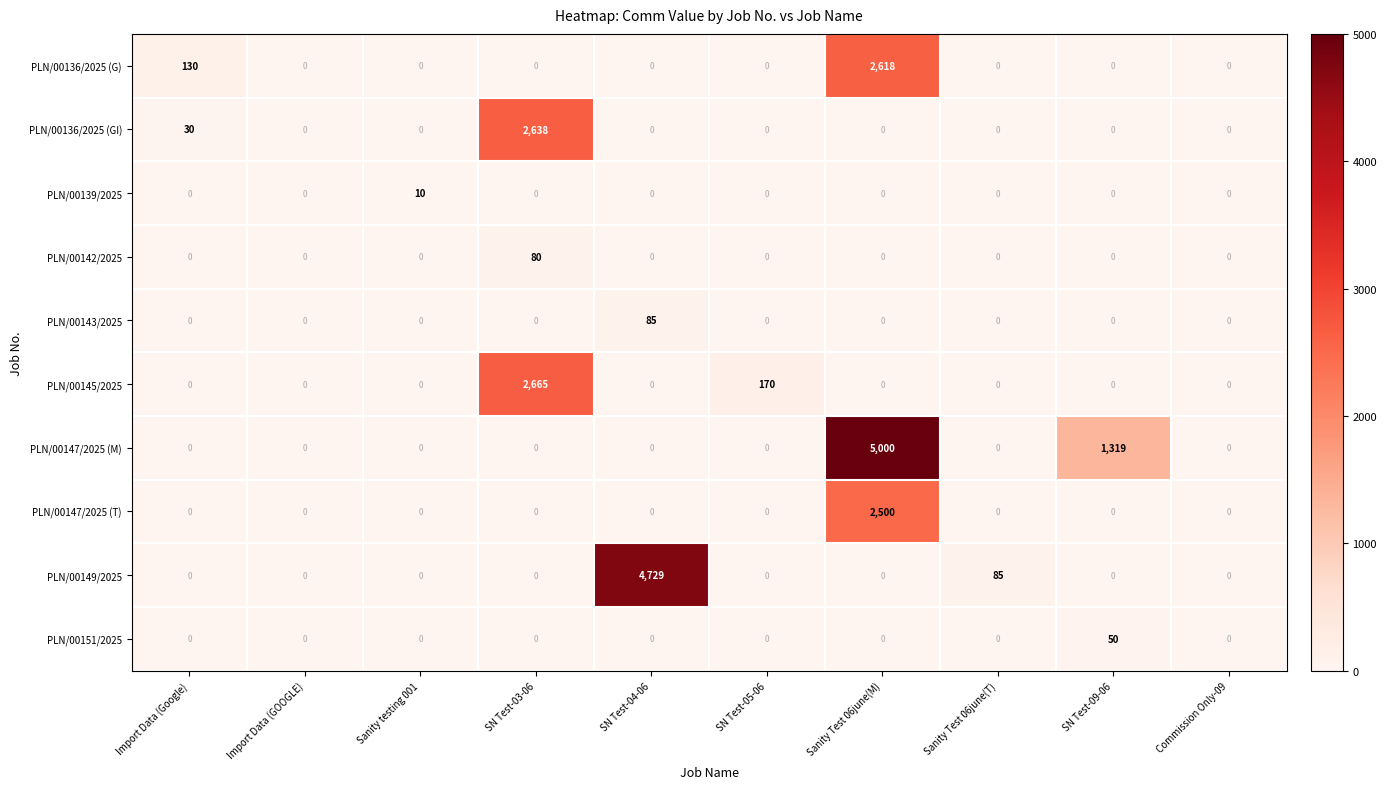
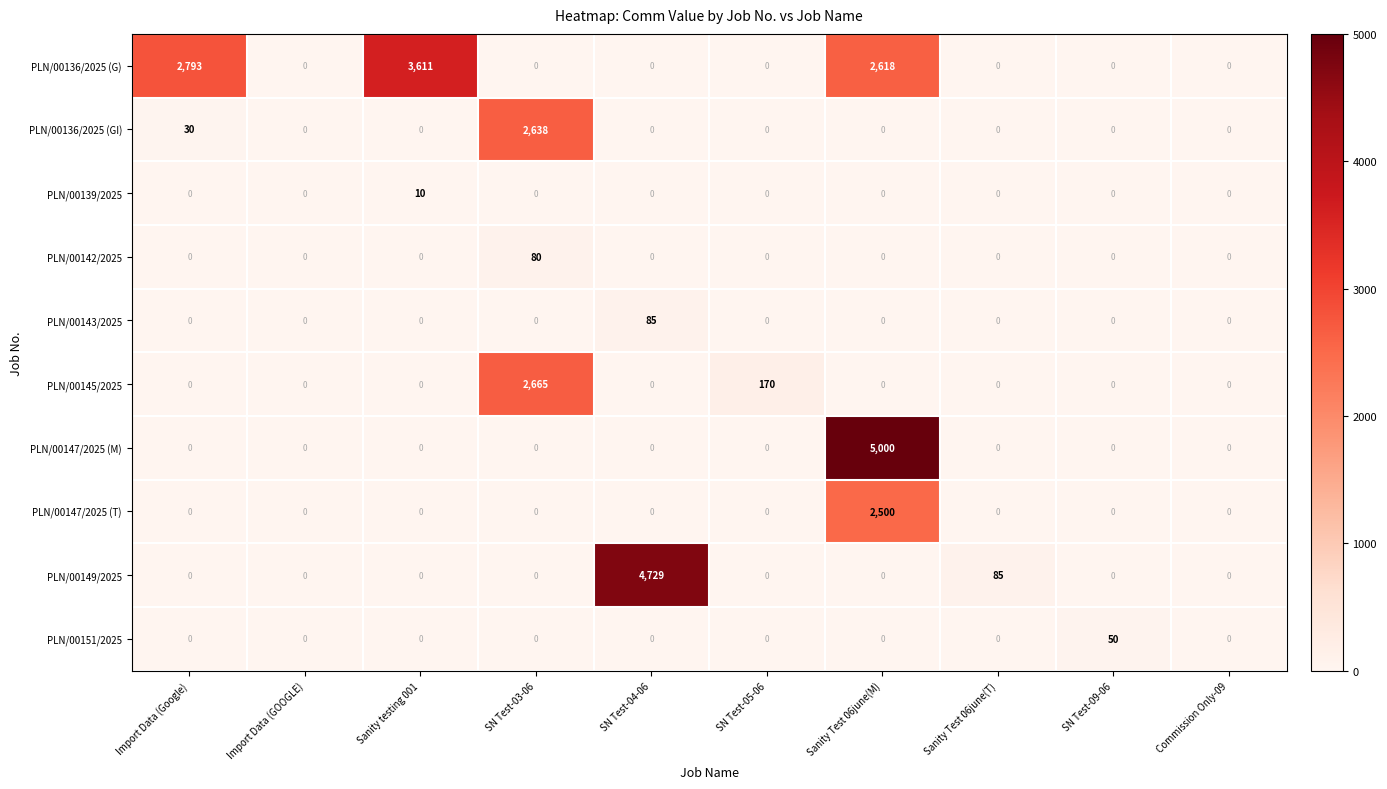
  {
    "PLN/00136/2025 (G)": {
-     "Import Data (Google)": "130",
+     "Import Data (Google)": "2,793",
      "Import Data (GOOGLE)": "0",
-     "Sanity testing 001": "0",
+     "Sanity testing 001": "3,611",
      "SN Test-03-06": "0",
      "SN Test-04-06": "0",
      "SN Test-05-06": "0",
      "Sanity Test 06june(M)": "2,618",
      "Sanity Test 06june(T)": "0",
      "SN Test-09-06": "0",
      "Commission Only-09": "0"
    },
    "PLN/00136/2025 (GI)": {
      "Import Data (Google)": "30",
      "Import Data (GOOGLE)": "0",
      "Sanity testing 001": "0",
      "SN Test-03-06": "2,638",
      "SN Test-04-06": "0",
      "SN Test-05-06": "0",
      "Sanity Test 06june(M)": "0",
      "Sanity Test 06june(T)": "0",
      "SN Test-09-06": "0",
      "Commission Only-09": "0"
    },
    "PLN/00139/2025": {
      "Import Data (Google)": "0",
      "Import Data (GOOGLE)": "0",
      "Sanity testing 001": "10",
      "SN Test-03-06": "0",
      "SN Test-04-06": "0",
      "SN Test-05-06": "0",
      "Sanity Test 06june(M)": "0",
      "Sanity Test 06june(T)": "0",
      "SN Test-09-06": "0",
      "Commission Only-09": "0"
    },
    "PLN/00142/2025": {
      "Import Data (Google)": "0",
      "Import Data (GOOGLE)": "0",
      "Sanity testing 001": "0",
      "SN Test-03-06": "80",
      "SN Test-04-06": "0",
      "SN Test-05-06": "0",
      "Sanity Test 06june(M)": "0",
      "Sanity Test 06june(T)": "0",
      "SN Test-09-06": "0",
      "Commission Only-09": "0"
    },
    "PLN/00143/2025": {
      "Import Data (Google)": "0",
      "Import Data (GOOGLE)": "0",
      "Sanity testing 001": "0",
      "SN Test-03-06": "0",
      "SN Test-04-06": "85",
      "SN Test-05-06": "0",
      "Sanity Test 06june(M)": "0",
      "Sanity Test 06june(T)": "0",
      "SN Test-09-06": "0",
      "Commission Only-09": "0"
    },
    "PLN/00145/2025": {
      "Import Data (Google)": "0",
      "Import Data (GOOGLE)": "0",
      "Sanity testing 001": "0",
      "SN Test-03-06": "2,665",
      "SN Test-04-06": "0",
      "SN Test-05-06": "170",
      "Sanity Test 06june(M)": "0",
      "Sanity Test 06june(T)": "0",
      "SN Test-09-06": "0",
      "Commission Only-09": "0"
    },
    "PLN/00147/2025 (M)": {
      "Import Data (Google)": "0",
      "Import Data (GOOGLE)": "0",
      "Sanity testing 001": "0",
      "SN Test-03-06": "0",
      "SN Test-04-06": "0",
      "SN Test-05-06": "0",
      "Sanity Test 06june(M)": "5,000",
      "Sanity Test 06june(T)": "0",
-     "SN Test-09-06": "1,319",
+     "SN Test-09-06": "0",
      "Commission Only-09": "0"
    },
    "PLN/00147/2025 (T)": {
      "Import Data (Google)": "0",
      "Import Data (GOOGLE)": "0",
      "Sanity testing 001": "0",
      "SN Test-03-06": "0",
      "SN Test-04-06": "0",
      "SN Test-05-06": "0",
      "Sanity Test 06june(M)": "2,500",
      "Sanity Test 06june(T)": "0",
      "SN Test-09-06": "0",
      "Commission Only-09": "0"
    },
    "PLN/00149/2025": {
      "Import Data (Google)": "0",
      "Import Data (GOOGLE)": "0",
      "Sanity testing 001": "0",
      "SN Test-03-06": "0",
      "SN Test-04-06": "4,729",
      "SN Test-05-06": "0",
      "Sanity Test 06june(M)": "0",
      "Sanity Test 06june(T)": "85",
      "SN Test-09-06": "0",
      "Commission Only-09": "0"
    },
    "PLN/00151/2025": {
      "Import Data (Google)": "0",
      "Import Data (GOOGLE)": "0",
      "Sanity testing 001": "0",
      "SN Test-03-06": "0",
      "SN Test-04-06": "0",
      "SN Test-05-06": "0",
      "Sanity Test 06june(M)": "0",
      "Sanity Test 06june(T)": "0",
      "SN Test-09-06": "50",
      "Commission Only-09": "0"
    }
  }
